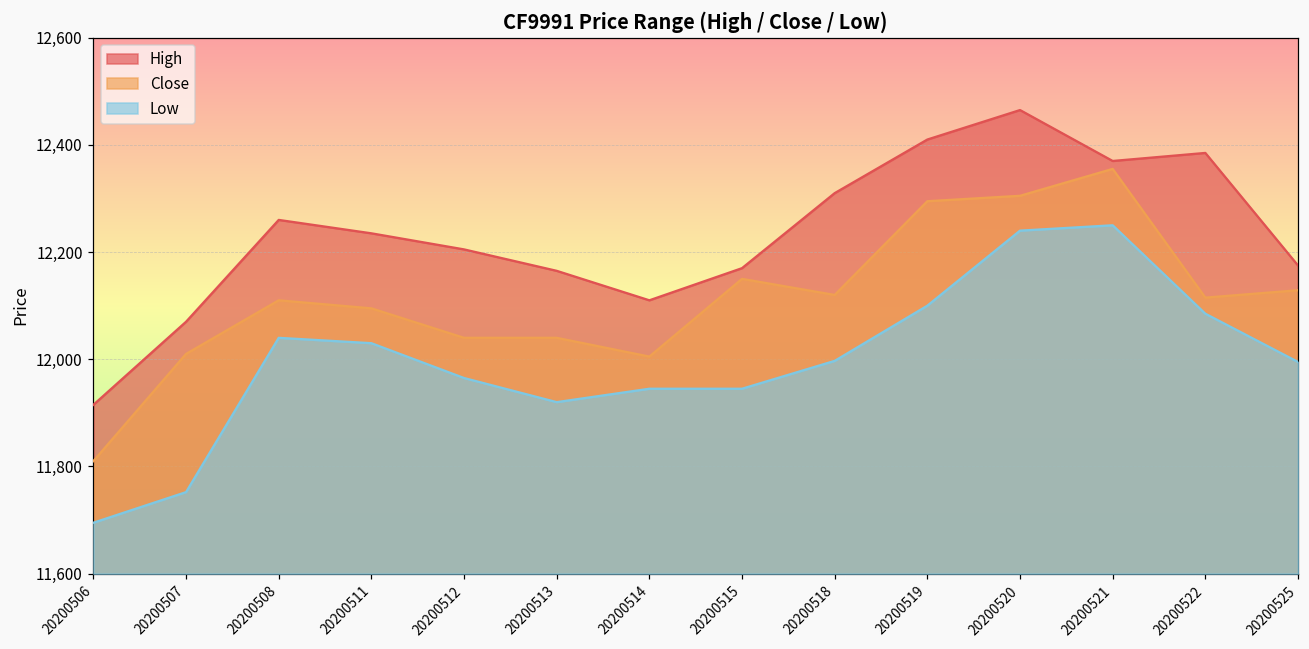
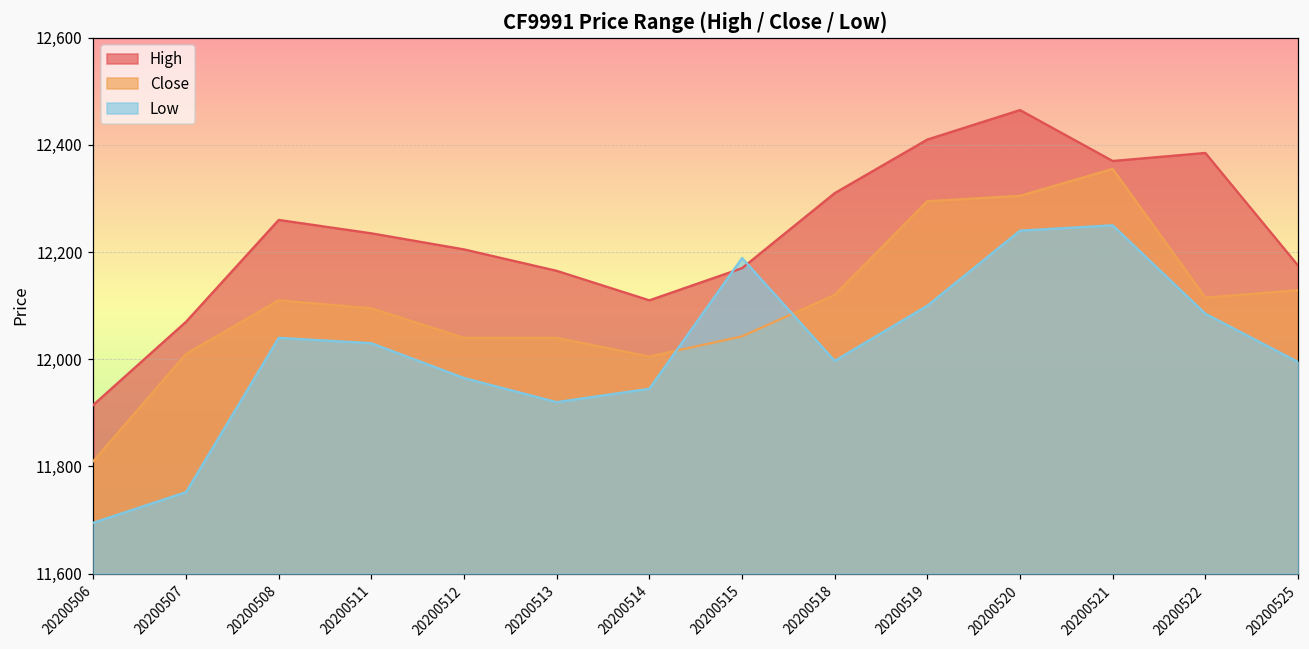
  {
    "High": {
      "20200506": "11,920",
      "20200507": "12,070",
      "20200508": "12,260",
      "20200511": "12,240",
      "20200512": "12,210",
      "20200513": "12,170",
      "20200514": "12,110",
      "20200515": "12,170",
      "20200518": "12,310",
      "20200519": "12,410",
      "20200520": "12,470",
      "20200521": "12,370",
      "20200522": "12,390",
      "20200525": "12,180"
    },
    "Close": {
      "20200506": "11,810",
      "20200507": "12,010",
      "20200508": "12,110",
      "20200511": "12,100",
      "20200512": "12,040",
      "20200513": "12,040",
      "20200514": "12,010",
-     "20200515": "12,150",
+     "20200515": "12,040",
      "20200518": "12,120",
      "20200519": "12,290",
      "20200520": "12,310",
      "20200521": "12,360",
      "20200522": "12,120",
      "20200525": "12,130"
    },
    "Low": {
      "20200506": "11,700",
      "20200507": "11,750",
      "20200508": "12,040",
      "20200511": "12,030",
      "20200512": "11,970",
      "20200513": "11,920",
      "20200514": "11,950",
-     "20200515": "11,950",
+     "20200515": "12,190",
      "20200518": "12,000",
      "20200519": "12,100",
      "20200520": "12,240",
      "20200521": "12,250",
      "20200522": "12,090",
      "20200525": "12,000"
    }
  }
